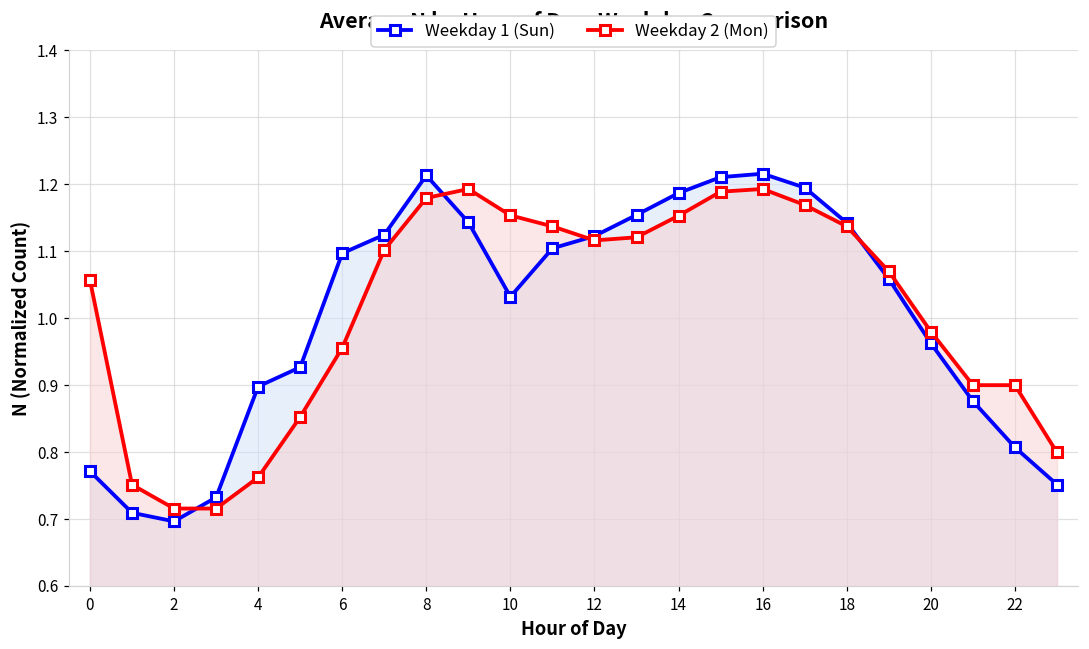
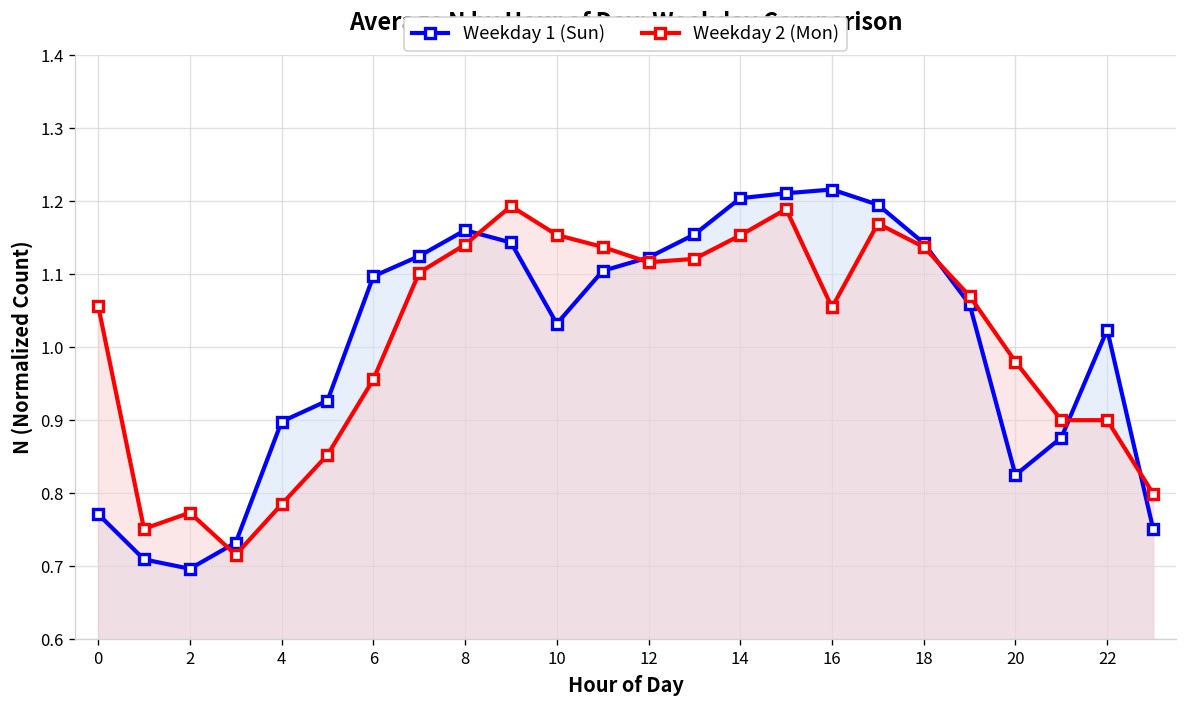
  {
    "Weekday 1 (Sun)": {
      "0": 0.77,
      "2": 0.70,
      "4": 0.90,
      "6": 1.10,
-     "8": 1.21,
+     "8": 1.16,
      "10": 1.03,
      "12": 1.12,
-     "14": 1.19,
+     "14": 1.20,
      "16": 1.22,
      "18": 1.14,
-     "20": 0.96,
-     "22": 0.81
+     "20": 0.82,
+     "22": 1.02
    },
    "Weekday 2 (Mon)": {
      "0": 1.06,
-     "2": 0.72,
-     "4": 0.76,
+     "2": 0.77,
+     "4": 0.78,
      "6": 0.96,
-     "8": 1.18,
+     "8": 1.14,
      "10": 1.15,
      "12": 1.12,
      "14": 1.15,
-     "16": 1.19,
+     "16": 1.05,
      "18": 1.14,
      "20": 0.98,
      "22": 0.90
    }
  }
